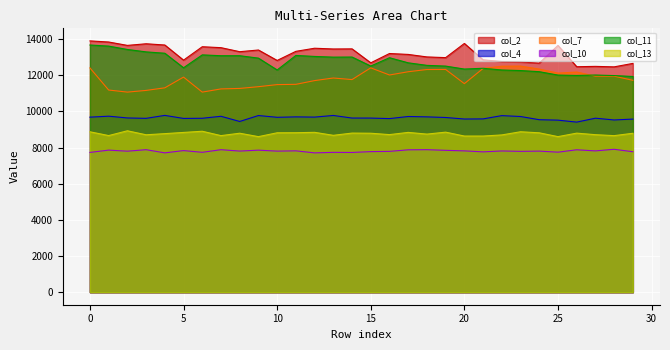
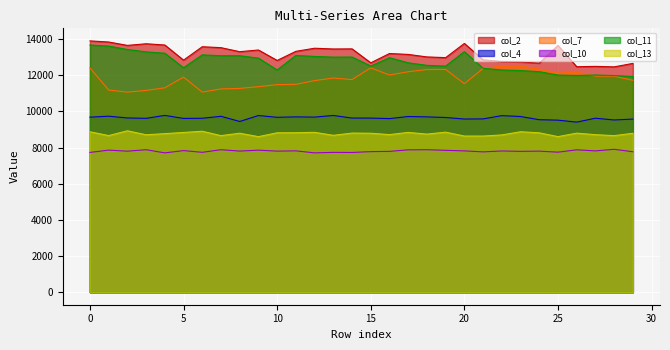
  {
    "col_2": {
      "0": 13900,
      "5": 12800,
      "10": 12800,
      "15": 12700,
      "20": 13800
    },
    "col_4": {
      "0": 9700,
      "5": 9600,
      "10": 9700,
      "15": 9600,
      "20": 9600,
      "25": 9500
    },
    "col_7": {
      "0": 12400,
      "5": 11900,
      "10": 11500,
      "20": 11500
    },
    "col_10": {
      "0": 7700,
      "5": 7800,
      "10": 7800,
      "15": 7800,
      "20": 7800,
      "25": 7700
    },
    "col_11": {
      "0": 13700,
      "5": 12400,
      "10": 12300,
-     "20": 12300
+     "20": 13300
    },
    "col_13": {
      "0": 8900,
      "5": 8800,
      "10": 8800,
      "15": 8800,
      "20": 8600,
      "25": 8600
    }
  }
